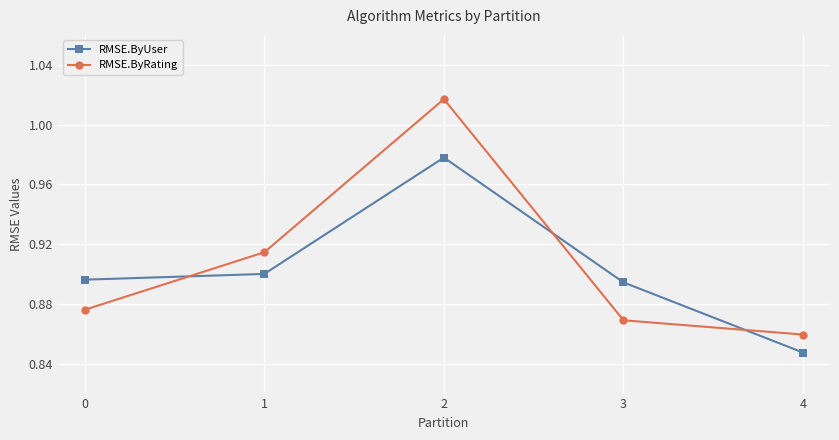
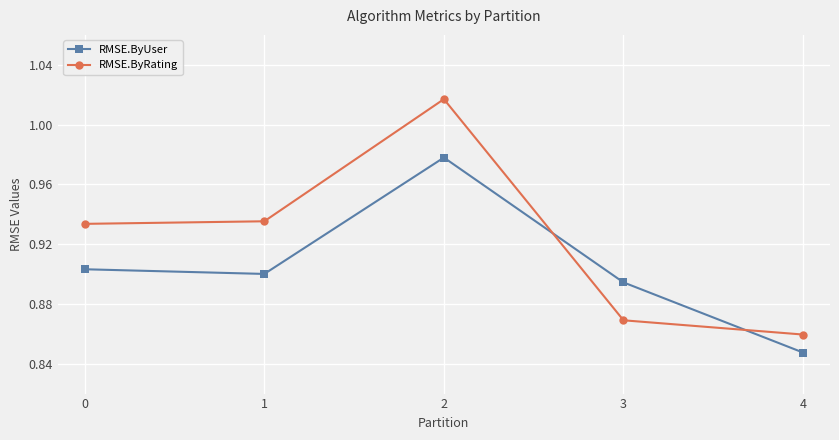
  {
    "RMSE.ByUser": {
-     "0": 0.896,
+     "0": 0.903,
      "1": 0.900,
      "2": 0.978,
      "3": 0.894,
      "4": 0.847
    },
    "RMSE.ByRating": {
-     "0": 0.876,
-     "1": 0.915,
+     "0": 0.934,
+     "1": 0.935,
      "2": 1.017,
      "3": 0.869,
      "4": 0.860
    }
  }
